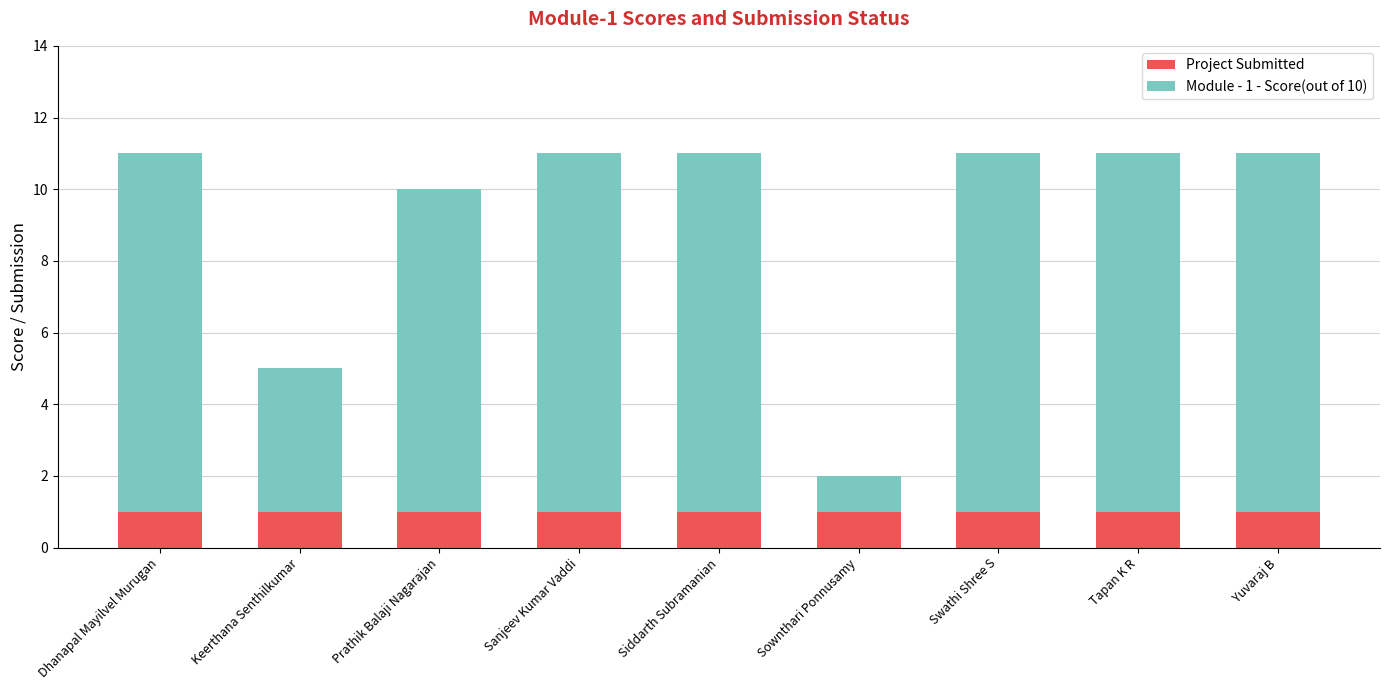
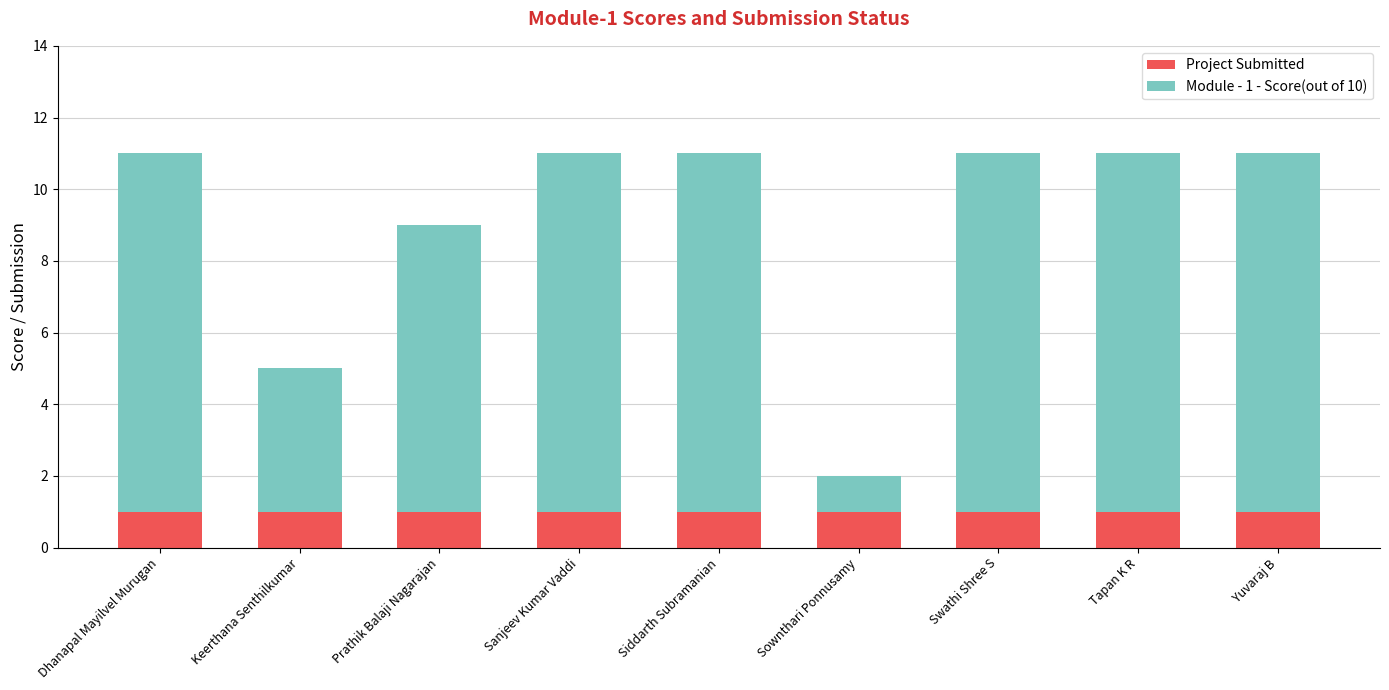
  {
    "Project Submitted": {
      "Dhanapal Mayilvel Murugan": 1,
      "Keerthana Senthilkumar": 1,
      "Prathik Balaji Nagarajan": 1,
      "Sanjeev Kumar Vaddi": 1,
      "Siddarth Subramanian": 1,
      "Sownthari Ponnusamy": 1,
      "Swathi Shree S": 1,
      "Tapan K R": 1,
      "Yuvaraj B": 1
    },
    "Module - 1 - Score(out of 10)": {
      "Dhanapal Mayilvel Murugan": 10,
      "Keerthana Senthilkumar": 4,
-     "Prathik Balaji Nagarajan": 9,
+     "Prathik Balaji Nagarajan": 8,
      "Sanjeev Kumar Vaddi": 10,
      "Siddarth Subramanian": 10,
      "Sownthari Ponnusamy": 1,
      "Swathi Shree S": 10,
      "Tapan K R": 10,
      "Yuvaraj B": 10
    }
  }
